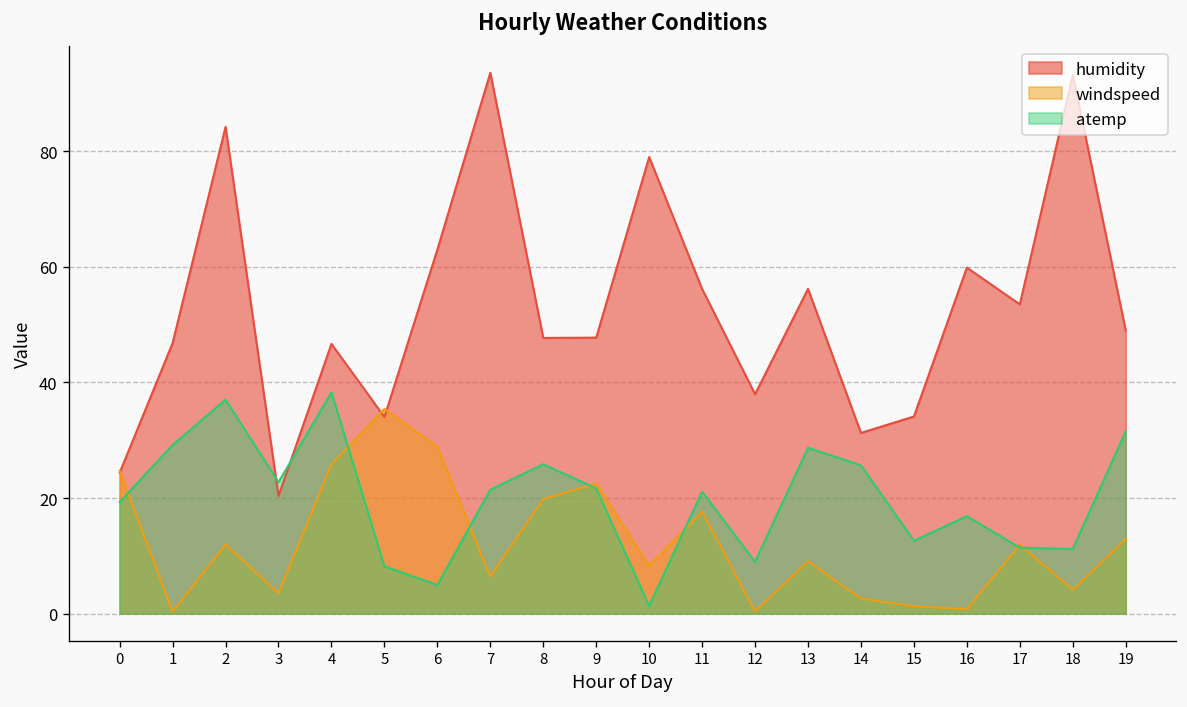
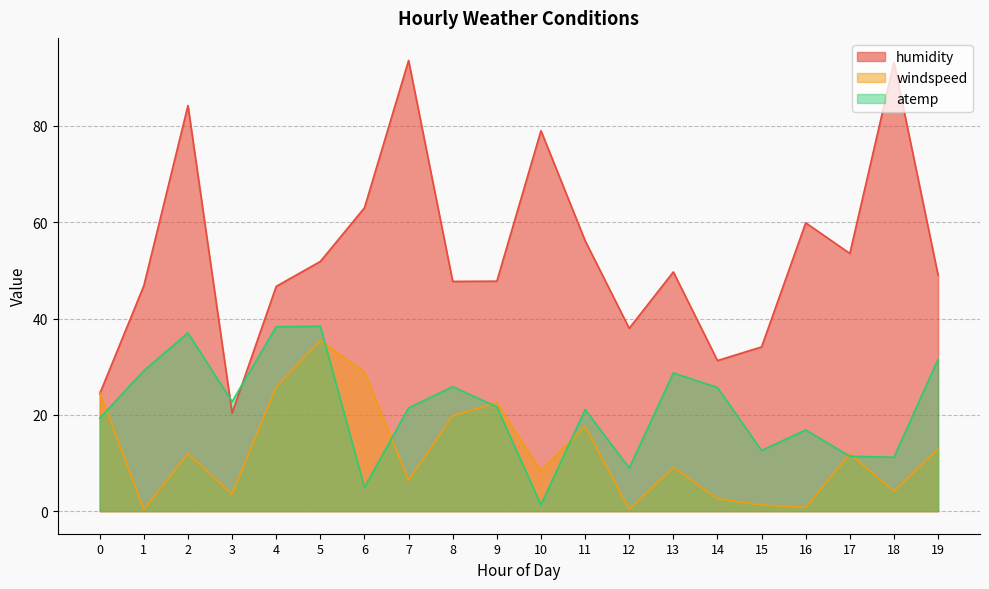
  {
    "humidity": {
      "1": 47,
      "2": 84,
      "3": 20,
      "4": 47,
-     "5": 34,
+     "5": 52,
      "6": 63,
      "7": 94,
      "8": 48,
      "9": 48,
      "10": 79,
      "11": 56,
      "12": 38,
-     "13": 56,
+     "13": 50,
      "14": 31,
      "15": 34,
      "16": 60,
      "17": 54,
      "19": 49
    },
    "windspeed": {
      "1": 0,
      "2": 12,
      "3": 4,
      "4": 26,
      "5": 35,
      "6": 29,
      "7": 6,
      "8": 20,
      "9": 23,
      "10": 8,
      "11": 18,
      "12": 0,
      "13": 9,
      "14": 3,
      "15": 1,
      "16": 1,
      "18": 4,
      "19": 13
    },
    "atemp": {
      "0": 19,
      "1": 29,
      "2": 37,
      "3": 23,
      "4": 38,
-     "5": 8,
+     "5": 38,
      "6": 5,
      "7": 21,
      "8": 26,
      "9": 22,
      "10": 1,
      "11": 21,
      "12": 9,
      "13": 29,
      "14": 26,
      "15": 13,
      "16": 17,
      "18": 11,
      "19": 32
    }
  }
